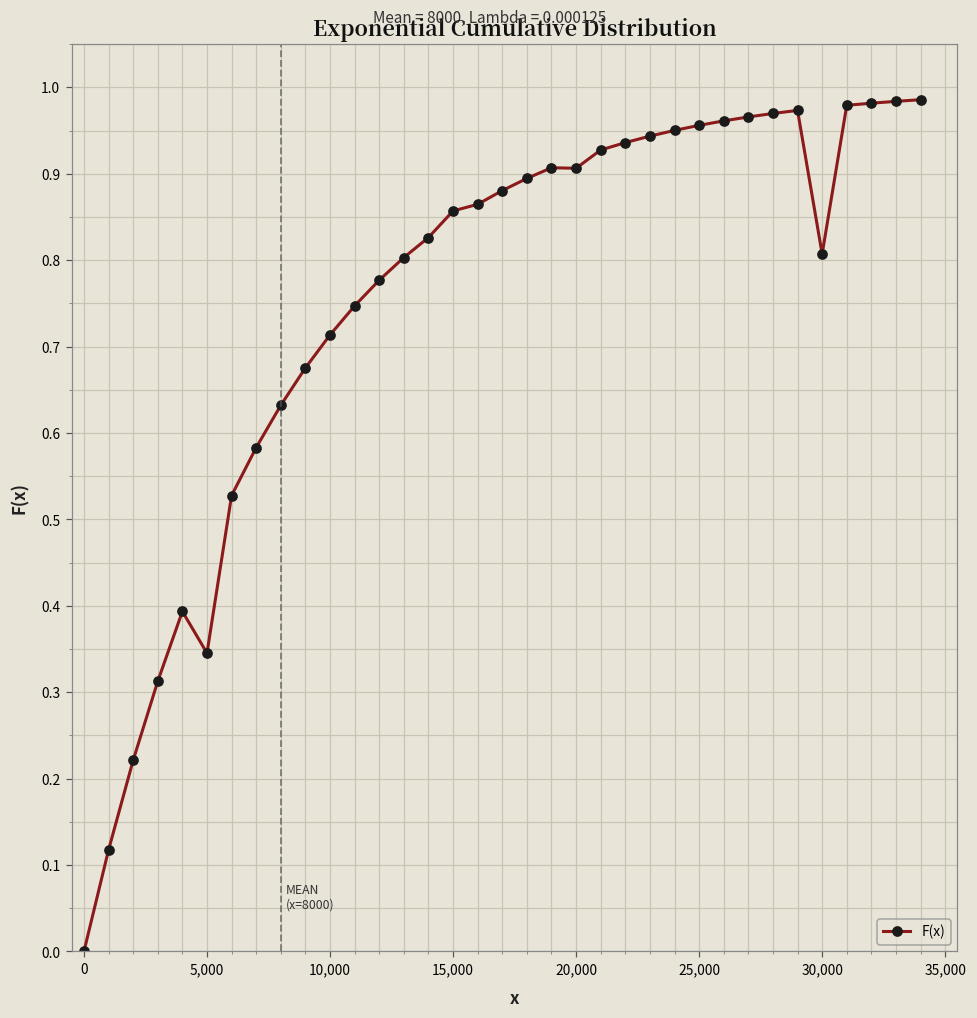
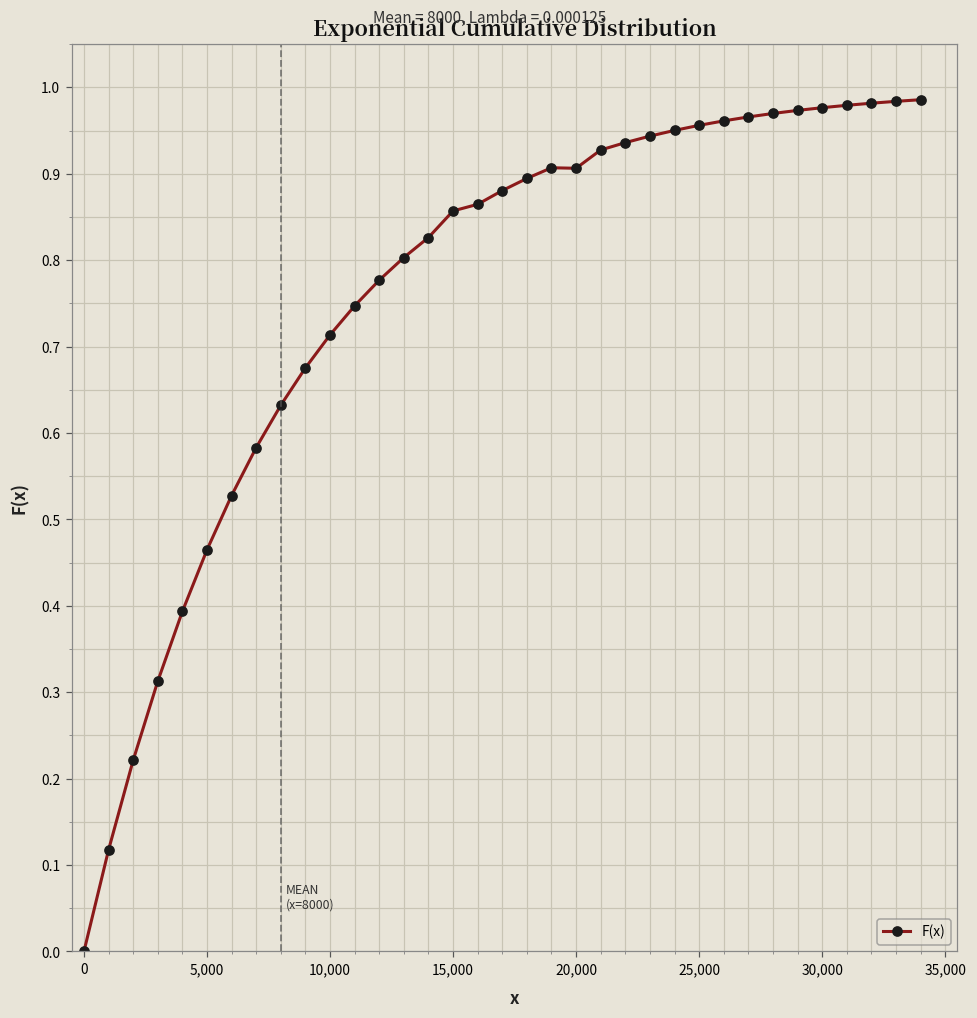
  {
    "0": 0.00,
-   "5,000": 0.35,
+   "5,000": 0.46,
    "10,000": 0.71,
    "15,000": 0.86,
    "20,000": 0.91,
    "25,000": 0.96,
-   "30,000": 0.81
+   "30,000": 0.98
  }
